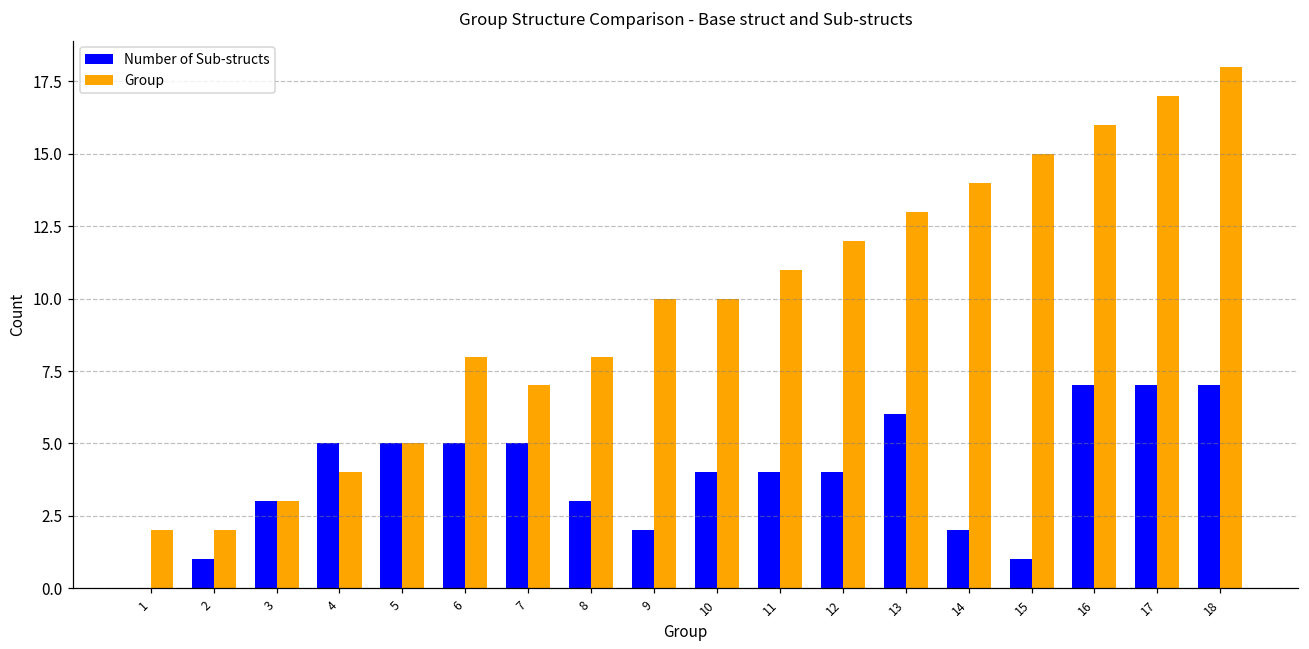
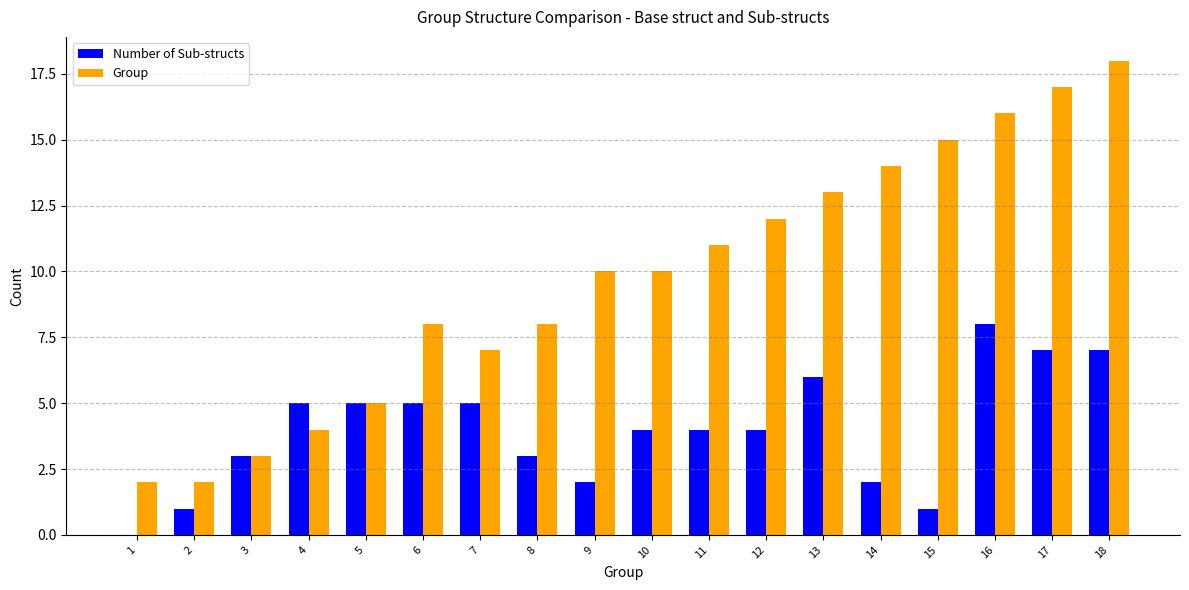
  {
    "Number of Sub-structs": {
      "1": 0,
      "2": 1,
      "3": 3,
      "4": 5,
      "5": 5,
      "6": 5,
      "7": 5,
      "8": 3,
      "9": 2,
      "10": 4,
      "11": 4,
      "12": 4,
      "13": 6,
      "14": 2,
      "15": 1,
-     "16": 7,
+     "16": 8,
      "17": 7,
      "18": 7
    },
    "Group": {
      "1": 2,
      "2": 2,
      "3": 3,
      "4": 4,
      "5": 5,
      "6": 8,
      "7": 7,
      "8": 8,
      "9": 10,
      "10": 10,
      "11": 11,
      "12": 12,
      "13": 13,
      "14": 14,
      "15": 15,
      "16": 16,
      "17": 17,
      "18": 18
    }
  }
